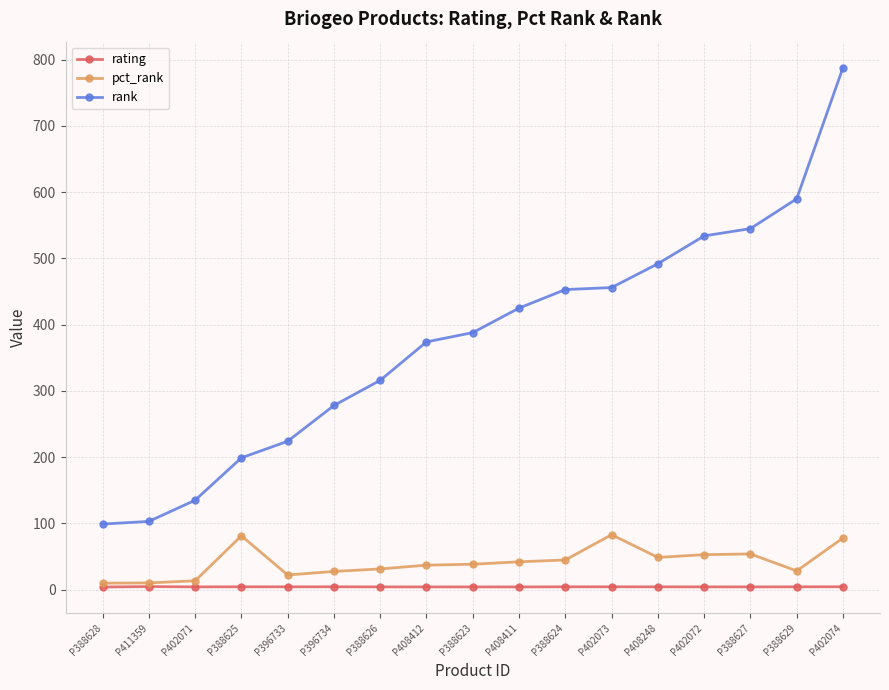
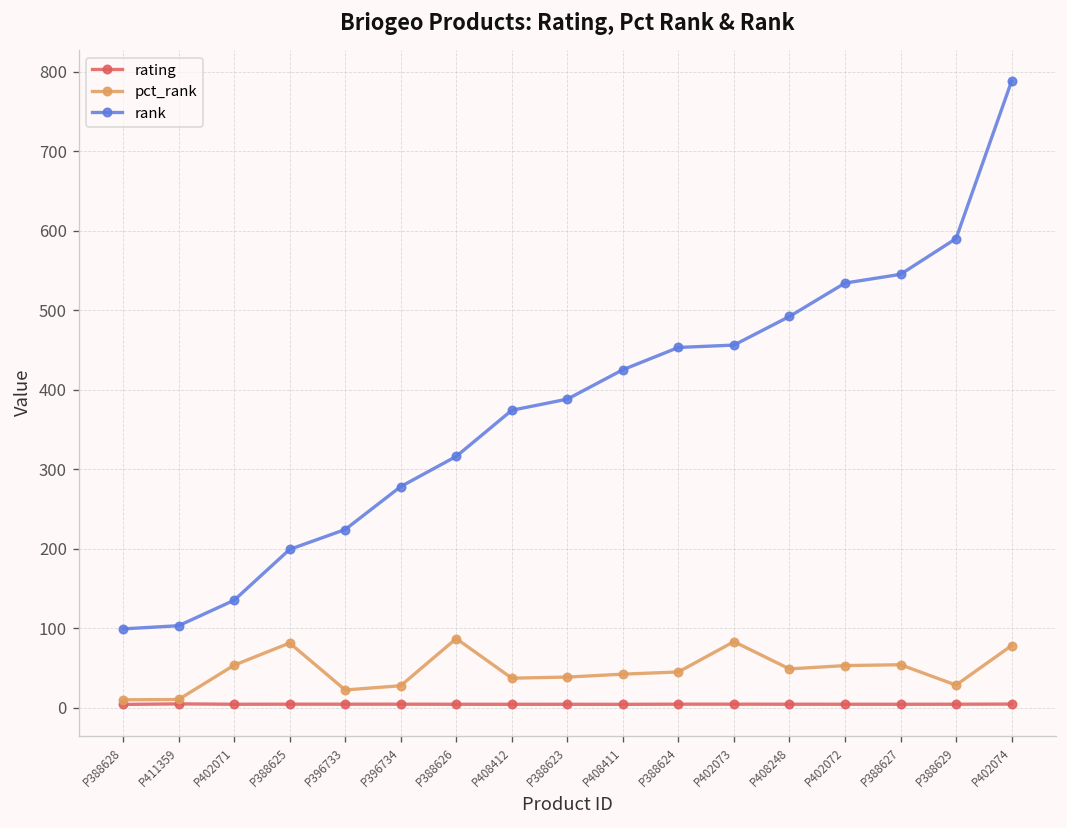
  {
    "rating": {
      "P388628": 0,
      "P411359": 0,
      "P402071": 0,
      "P388625": 0,
      "P396733": 0,
      "P396734": 0,
      "P388626": 0,
      "P408412": 0,
      "P388623": 0,
      "P408411": 0,
      "P388624": 0,
      "P402073": 0,
      "P408248": 0,
      "P402072": 0,
      "P388627": 0,
      "P388629": 0,
      "P402074": 0
    },
    "pct_rank": {
      "P388628": 10,
      "P411359": 10,
-     "P402071": 10,
+     "P402071": 50,
      "P388625": 80,
      "P396733": 20,
      "P396734": 30,
-     "P388626": 30,
+     "P388626": 90,
      "P408412": 40,
      "P388623": 40,
      "P408411": 40,
      "P388624": 40,
      "P402073": 80,
      "P408248": 50,
      "P402072": 50,
      "P388627": 50,
      "P388629": 30,
      "P402074": 80
    },
    "rank": {
      "P388628": 100,
      "P411359": 100,
      "P402071": 140,
      "P388625": 200,
      "P396733": 220,
      "P396734": 280,
      "P388626": 320,
      "P408412": 370,
      "P388623": 390,
      "P408411": 430,
      "P388624": 450,
      "P402073": 460,
      "P408248": 490,
      "P402072": 530,
      "P388627": 550,
      "P388629": 590,
      "P402074": 790
    }
  }
